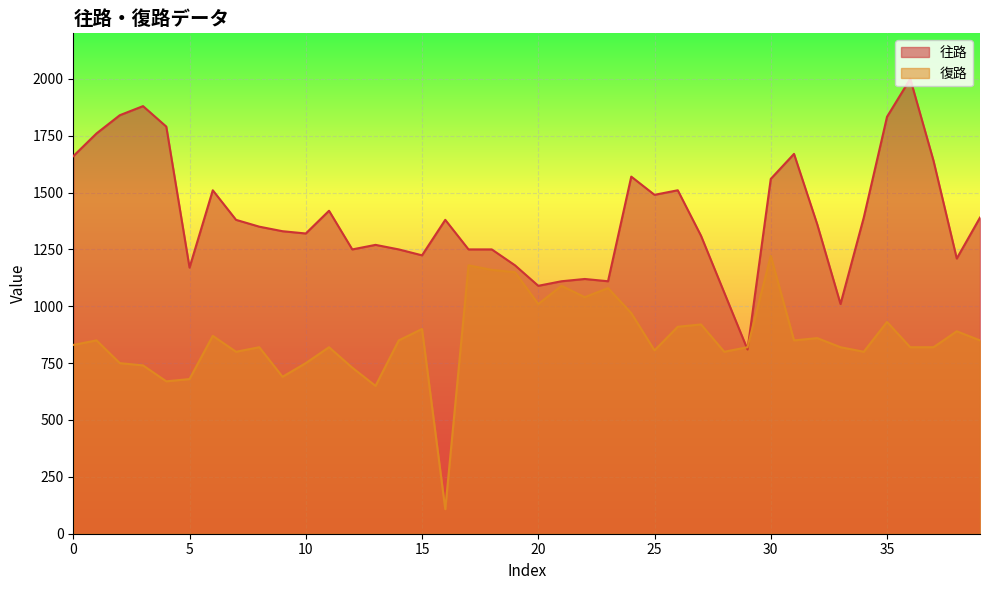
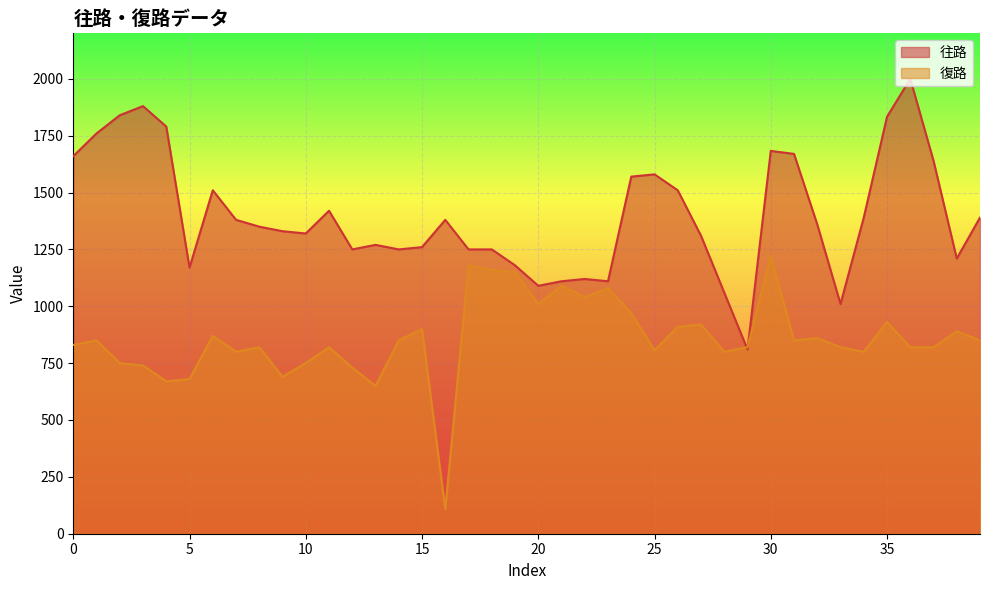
  {
    "往路": {
      "0": 1660,
      "5": 1170,
      "10": 1320,
-     "15": 1220,
+     "15": 1260,
      "20": 1090,
-     "25": 1490,
-     "30": 1560,
+     "25": 1580,
+     "30": 1680,
      "35": 1830
    },
    "復路": {
      "0": 830,
      "5": 680,
      "10": 750,
      "15": 900,
      "20": 1010,
      "25": 810,
      "30": 1220,
      "35": 930
    }
  }
